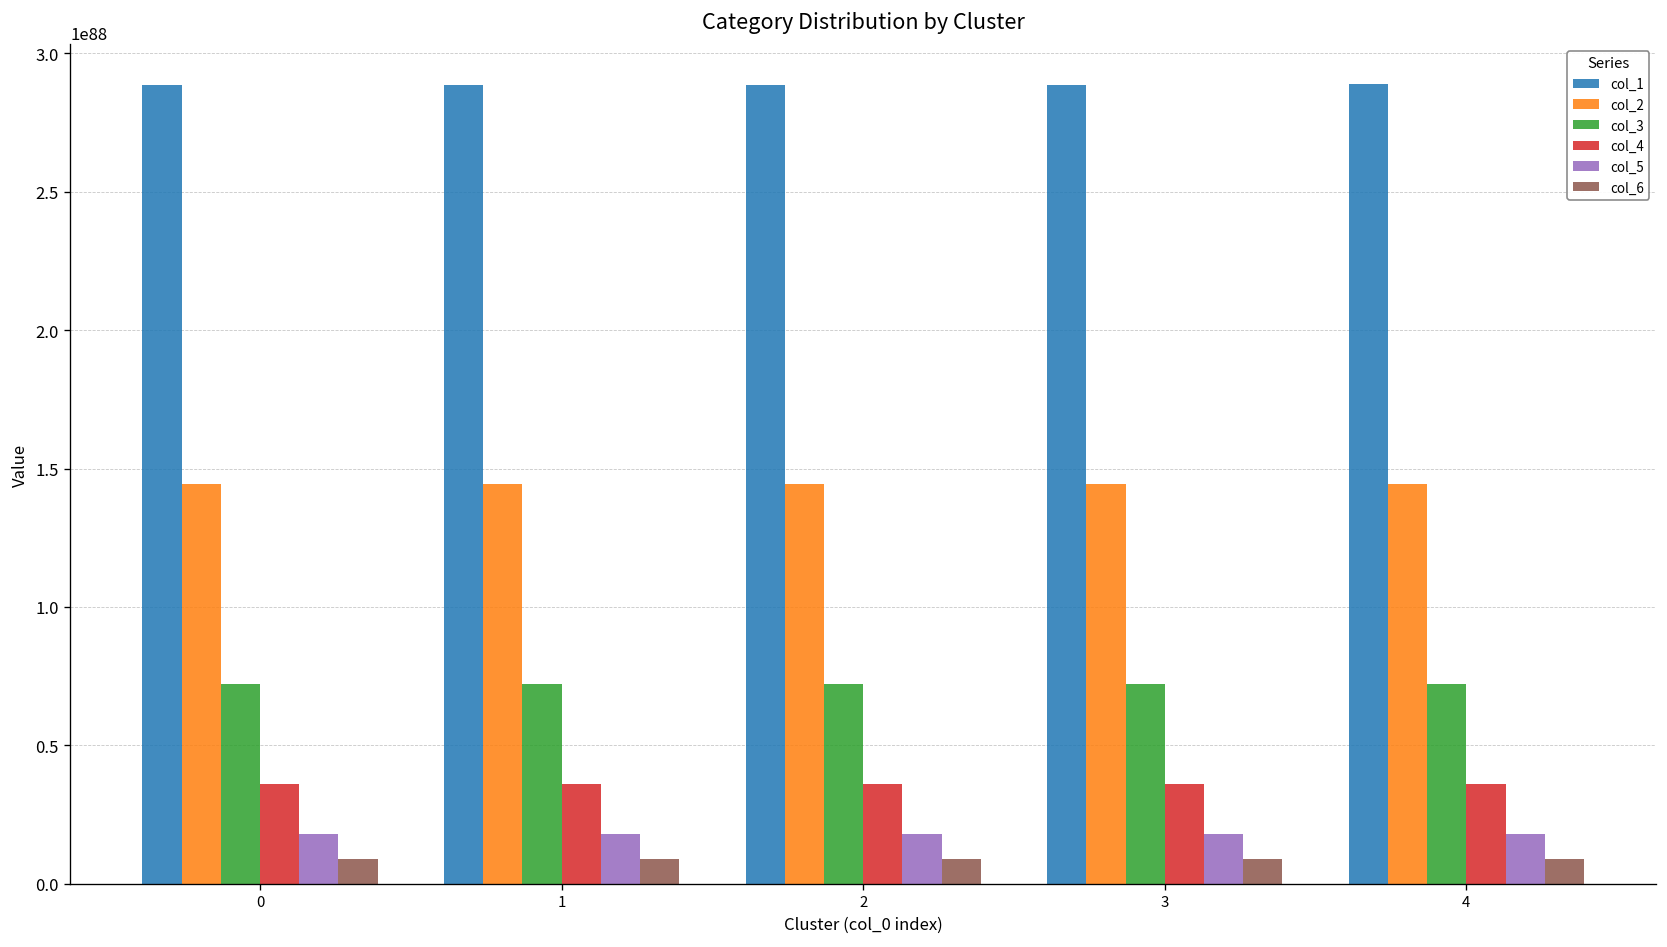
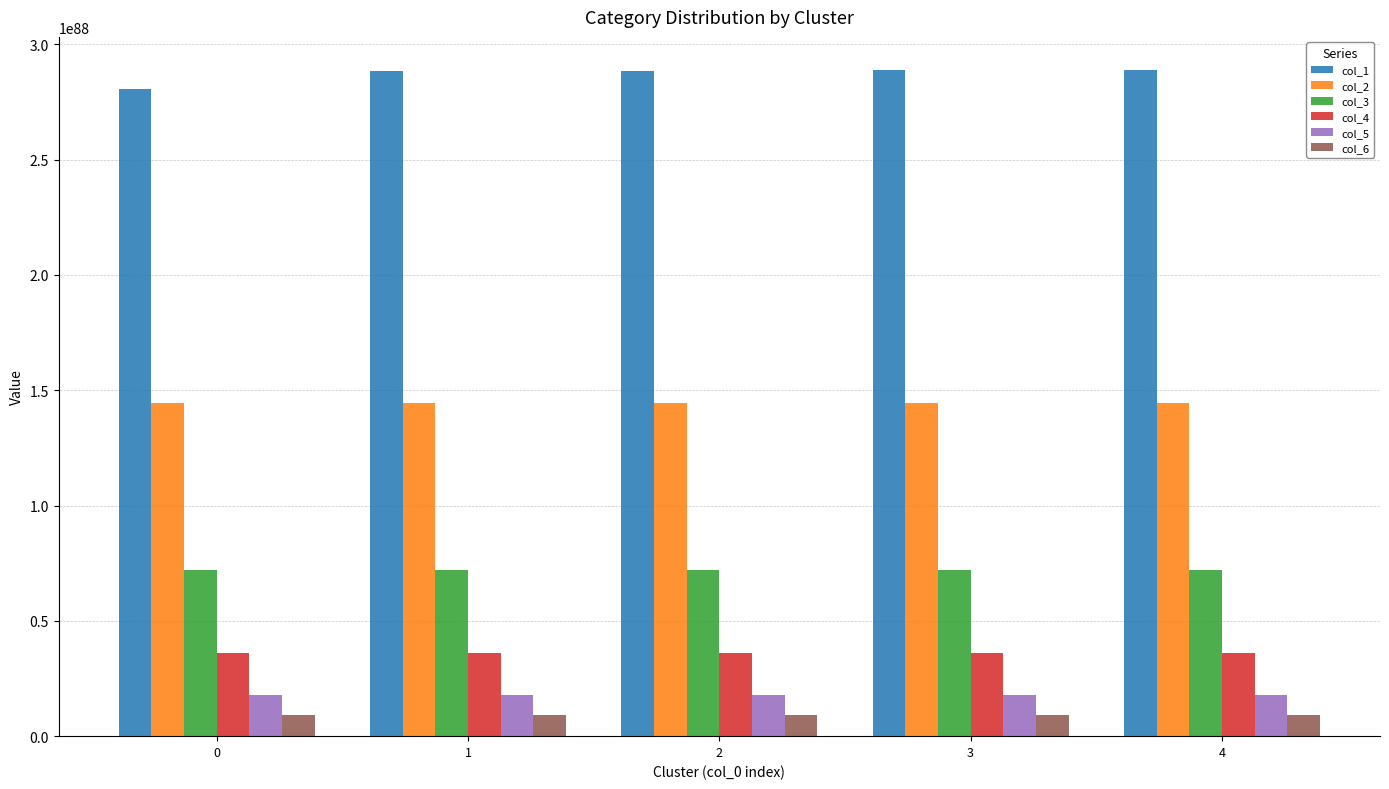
  {
    "col_1": {
-     "0": 28900000000000000000000000000000000000000000000000000000000000000000000000000000000000000,
+     "0": 28100000000000000000000000000000000000000000000000000000000000000000000000000000000000000,
      "1": 28900000000000000000000000000000000000000000000000000000000000000000000000000000000000000,
      "2": 28900000000000000000000000000000000000000000000000000000000000000000000000000000000000000,
      "3": 28900000000000000000000000000000000000000000000000000000000000000000000000000000000000000,
      "4": 28900000000000000000000000000000000000000000000000000000000000000000000000000000000000000
    },
    "col_2": {
      "0": 14400000000000000000000000000000000000000000000000000000000000000000000000000000000000000,
      "1": 14400000000000000000000000000000000000000000000000000000000000000000000000000000000000000,
      "2": 14400000000000000000000000000000000000000000000000000000000000000000000000000000000000000,
      "3": 14400000000000000000000000000000000000000000000000000000000000000000000000000000000000000,
      "4": 14400000000000000000000000000000000000000000000000000000000000000000000000000000000000000
    },
    "col_3": {
      "0": 7200000000000000000000000000000000000000000000000000000000000000000000000000000000000000,
      "1": 7200000000000000000000000000000000000000000000000000000000000000000000000000000000000000,
      "2": 7200000000000000000000000000000000000000000000000000000000000000000000000000000000000000,
      "3": 7200000000000000000000000000000000000000000000000000000000000000000000000000000000000000,
      "4": 7200000000000000000000000000000000000000000000000000000000000000000000000000000000000000
    },
    "col_4": {
      "0": 3600000000000000000000000000000000000000000000000000000000000000000000000000000000000000,
      "1": 3600000000000000000000000000000000000000000000000000000000000000000000000000000000000000,
      "2": 3600000000000000000000000000000000000000000000000000000000000000000000000000000000000000,
      "3": 3600000000000000000000000000000000000000000000000000000000000000000000000000000000000000,
      "4": 3600000000000000000000000000000000000000000000000000000000000000000000000000000000000000
    },
    "col_5": {
      "0": 1800000000000000000000000000000000000000000000000000000000000000000000000000000000000000,
      "1": 1800000000000000000000000000000000000000000000000000000000000000000000000000000000000000,
      "2": 1800000000000000000000000000000000000000000000000000000000000000000000000000000000000000,
      "3": 1800000000000000000000000000000000000000000000000000000000000000000000000000000000000000,
      "4": 1800000000000000000000000000000000000000000000000000000000000000000000000000000000000000
    },
    "col_6": {
      "0": 900000000000000000000000000000000000000000000000000000000000000000000000000000000000000,
      "1": 900000000000000000000000000000000000000000000000000000000000000000000000000000000000000,
      "2": 900000000000000000000000000000000000000000000000000000000000000000000000000000000000000,
      "3": 900000000000000000000000000000000000000000000000000000000000000000000000000000000000000,
      "4": 900000000000000000000000000000000000000000000000000000000000000000000000000000000000000
    }
  }
